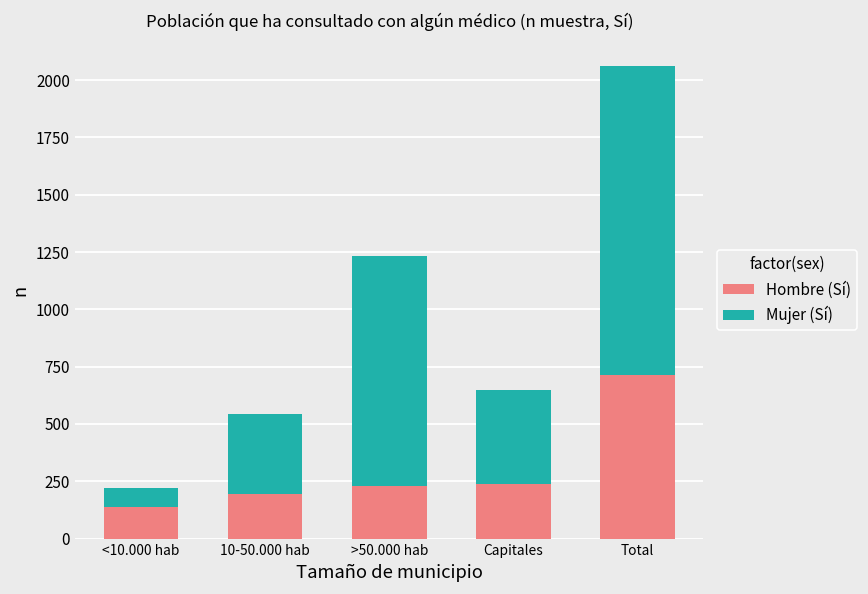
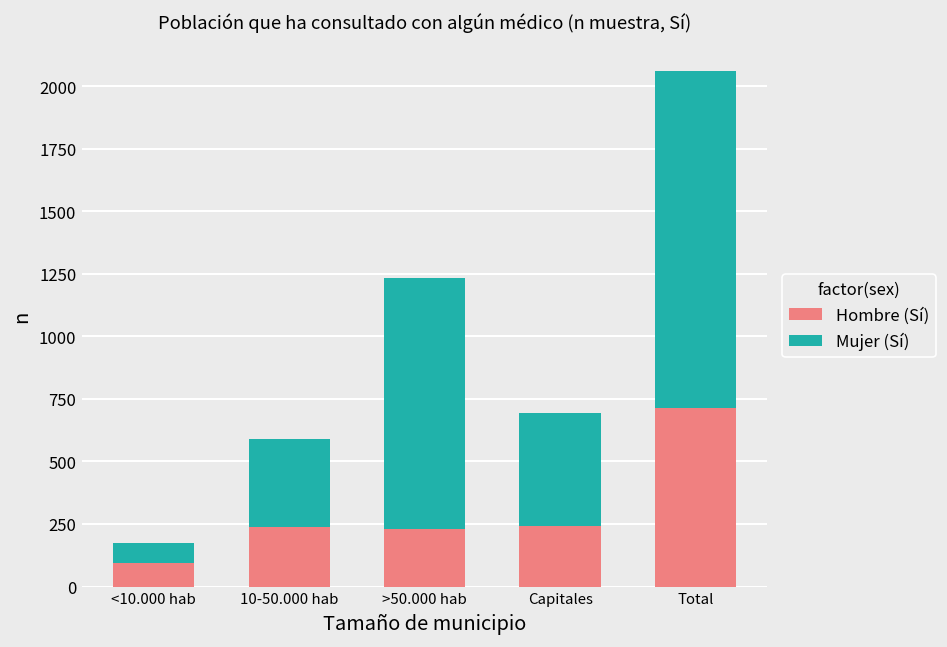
  {
    "Hombre (Sí)": {
-     "<10.000 hab": 140,
-     "10-50.000 hab": 190,
+     "<10.000 hab": 90,
+     "10-50.000 hab": 240,
      ">50.000 hab": 230,
      "Capitales": 240,
      "Total": 710
    },
    "Mujer (Sí)": {
      "<10.000 hab": 80,
      "10-50.000 hab": 350,
      ">50.000 hab": 1010,
-     "Capitales": 410,
+     "Capitales": 450,
      "Total": 1350
    }
  }
